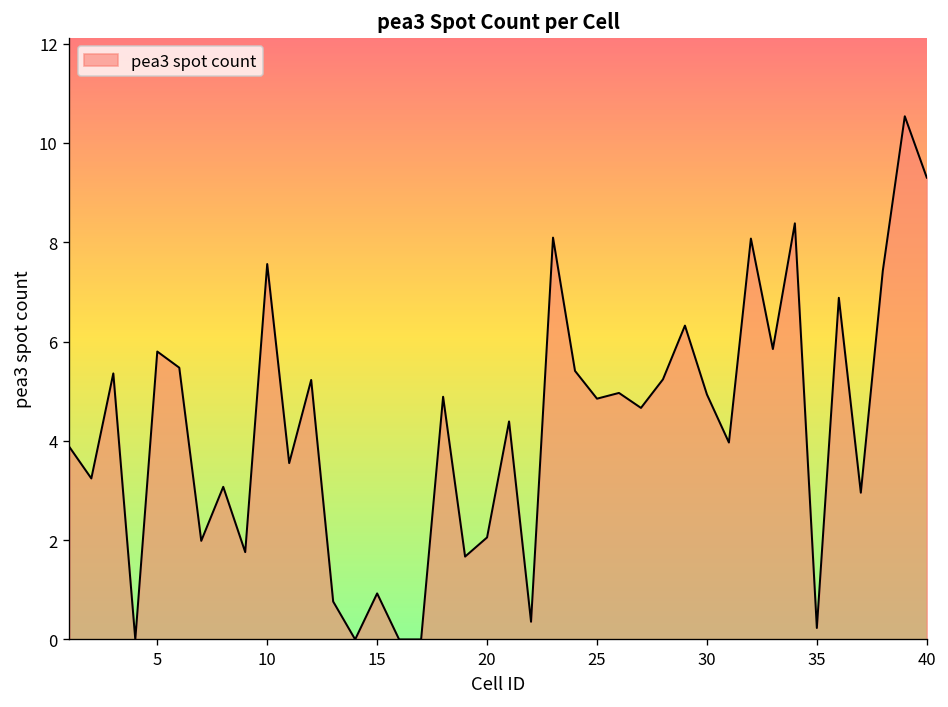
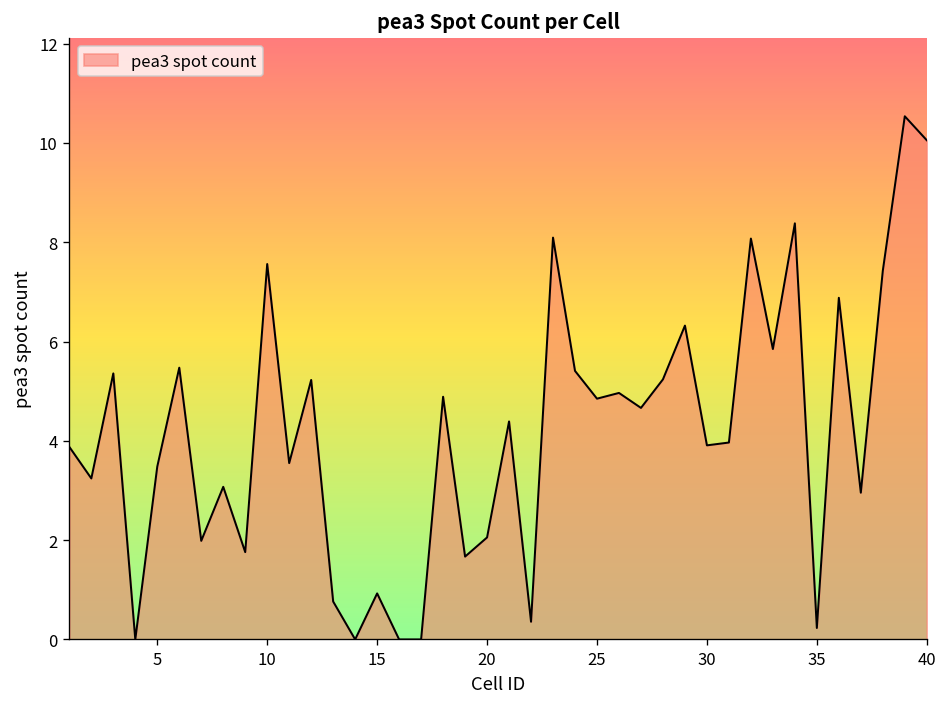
  {
-   "5": 5.8,
+   "5": 3.5,
    "10": 7.6,
    "15": 0.9,
    "20": 2.1,
    "25": 4.8,
-   "30": 4.9,
+   "30": 3.9,
    "35": 0.2,
-   "40": 9.3
+   "40": 10.1
  }
